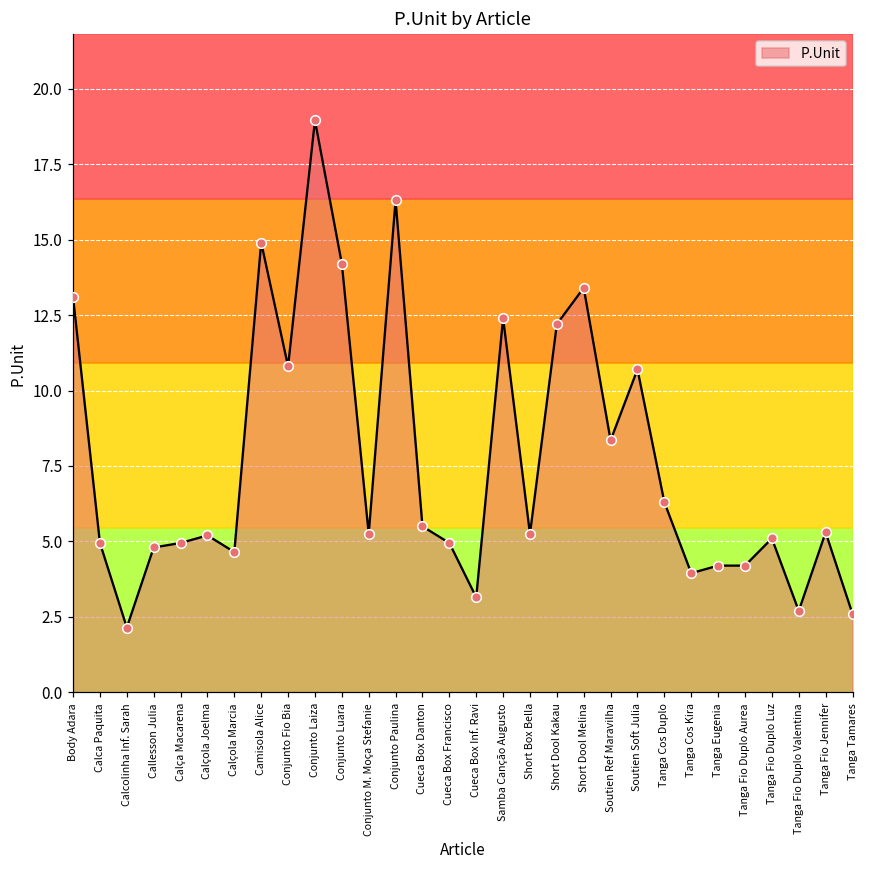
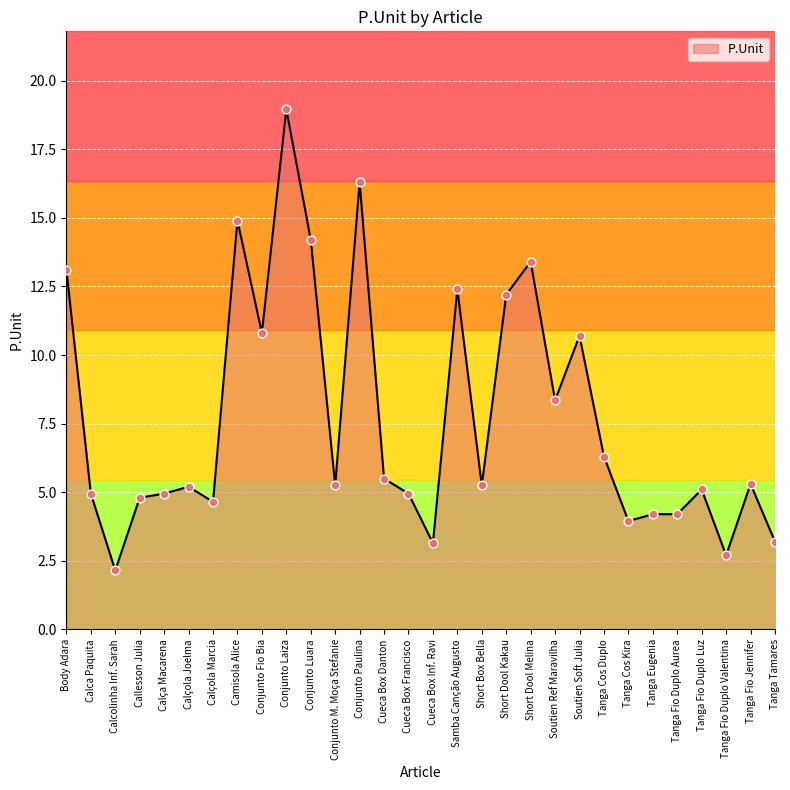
  {
    "Body Adara": 13.1,
    "Calca Paquita": 5.0,
    "Calcolinha Inf. Sarah": 2.2,
    "Callesson Julia": 4.8,
    "Calça Macarena": 5.0,
    "Calçola Joelma": 5.2,
    "Calçola Marcia": 4.7,
    "Camisola Alice": 14.9,
    "Conjunto Fio Bia": 10.8,
    "Conjunto Laiza": 19.0,
    "Conjunto Luara": 14.2,
    "Conjunto M. Moça Stefanie": 5.3,
    "Conjunto Paulina": 16.3,
    "Cueca Box Danton": 5.5,
    "Cueca Box Francisco": 5.0,
    "Cueca Box Inf. Ravi": 3.2,
    "Samba Canção Augusto": 12.4,
    "Short Box Bella": 5.3,
    "Short Dool Kakau": 12.2,
    "Short Dool Melina": 13.4,
    "Soutien Ref Maravilha": 8.4,
    "Soutien Soft Julia": 10.7,
    "Tanga Cos Duplo": 6.3,
    "Tanga Cos Kira": 4.0,
    "Tanga Eugenia": 4.2,
    "Tanga Fio Duplo Aurea": 4.2,
    "Tanga Fio Duplo Luz": 5.1,
    "Tanga Fio Duplo Valentina": 2.7,
    "Tanga Fio Jennifer": 5.3,
-   "Tanga Tamares": 2.6
+   "Tanga Tamares": 3.2
  }
